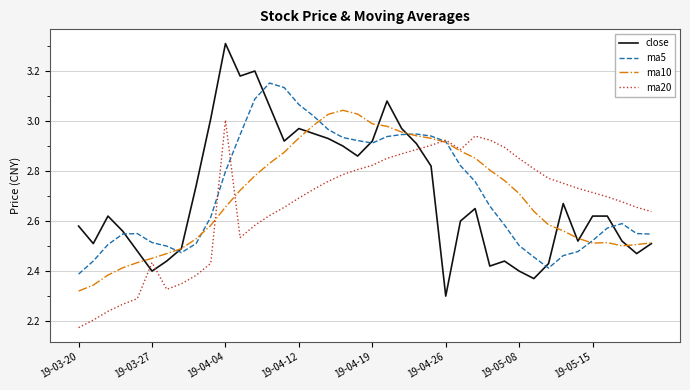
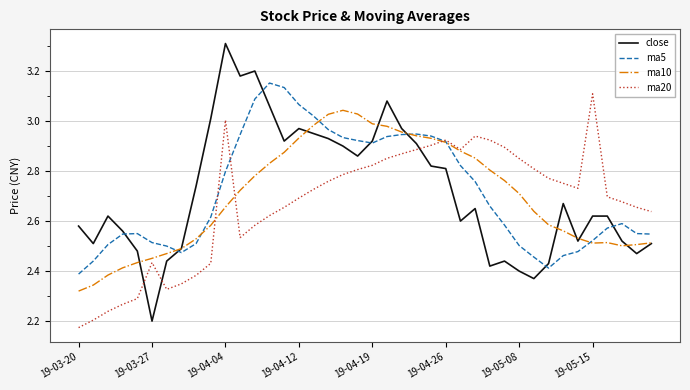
  {
    "close": {
      "19-03-20": 2.58,
-     "19-03-27": 2.4,
+     "19-03-27": 2.2,
      "19-04-04": 3.31,
      "19-04-12": 2.97,
-     "19-04-26": 2.30,
+     "19-04-26": 2.81,
      "19-05-08": 2.40,
      "19-05-15": 2.62
    },
    "ma5": {
      "19-03-20": 2.39,
      "19-03-27": 2.51,
      "19-04-04": 2.80,
      "19-04-12": 3.07,
      "19-05-08": 2.50
    },
    "ma10": {
      "19-03-20": 2.32,
      "19-03-27": 2.45,
      "19-04-04": 2.66,
      "19-04-12": 2.93,
      "19-04-19": 2.99,
      "19-05-08": 2.71
    },
    "ma20": {
      "19-03-20": 2.17,
      "19-03-27": 2.43,
      "19-04-04": 3.00,
      "19-04-12": 2.69,
      "19-04-19": 2.82,
      "19-05-08": 2.85,
-     "19-05-15": 2.71
+     "19-05-15": 3.11
    }
  }
